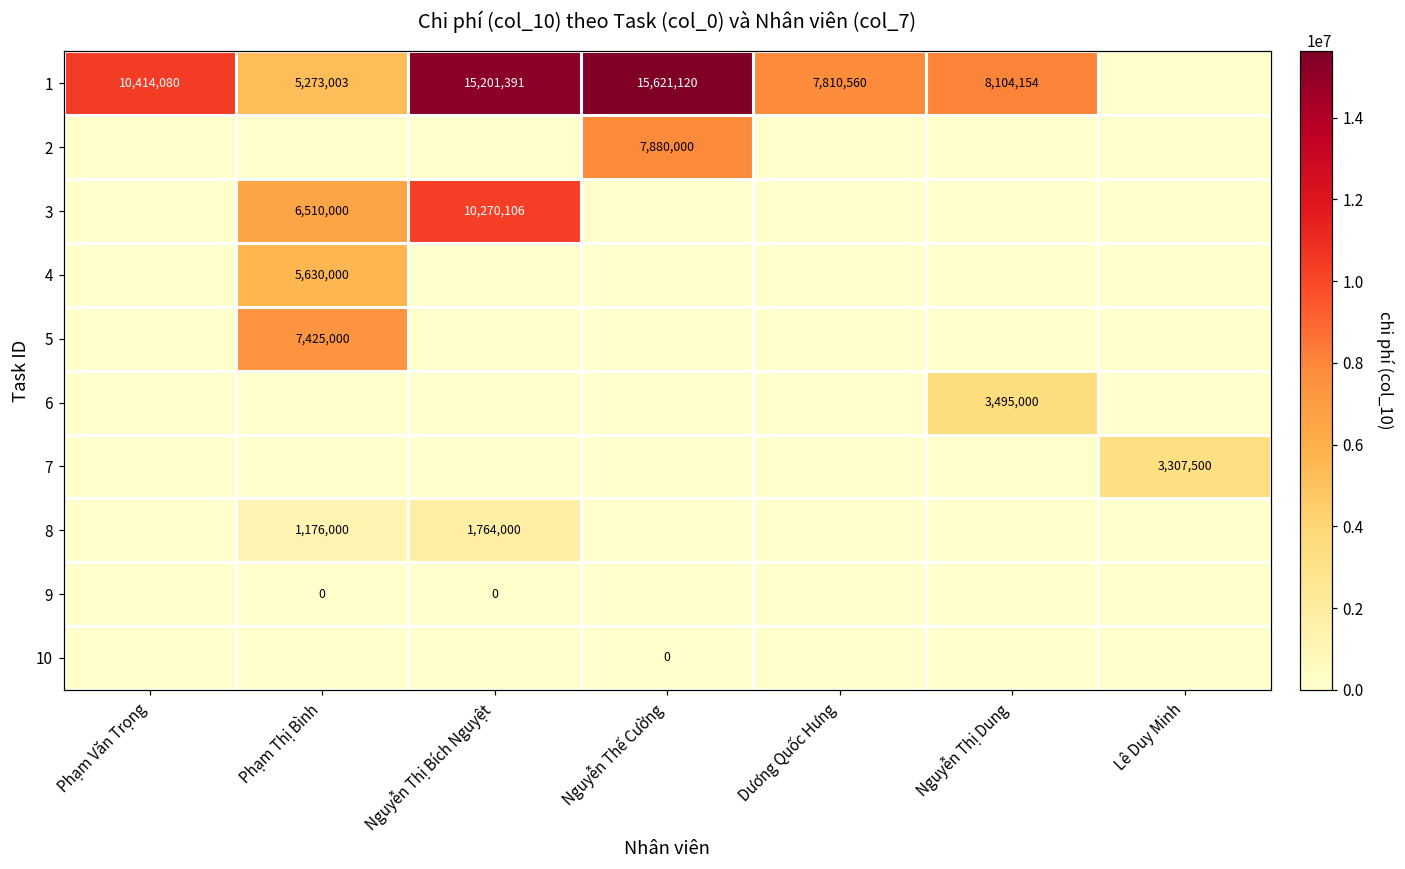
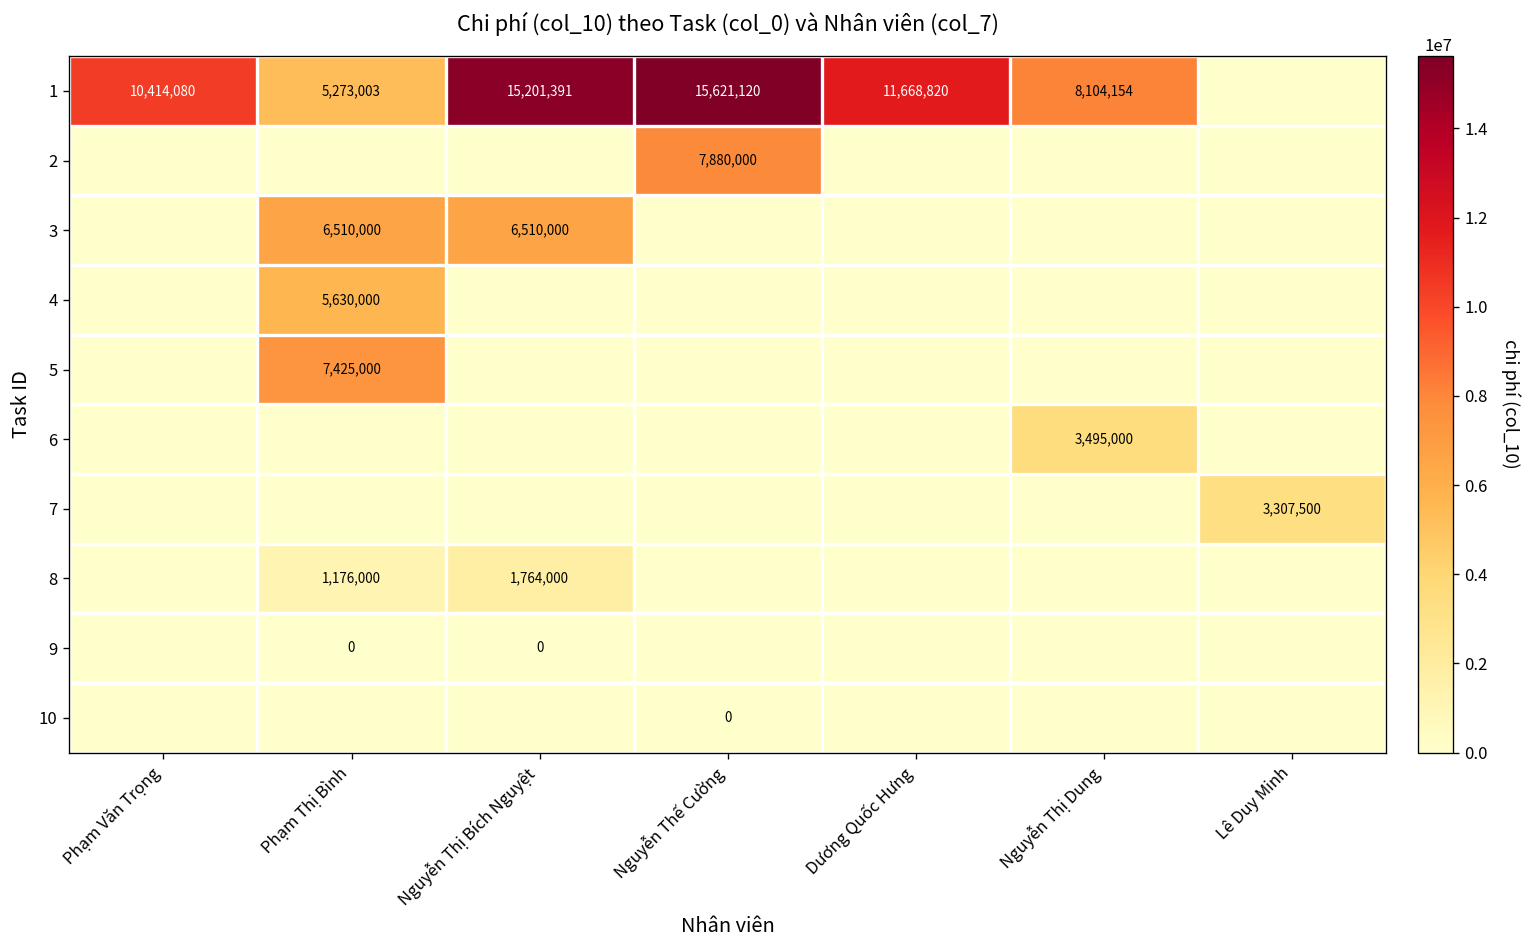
  {
    "1": {
      "Phạm Văn Trọng": "10,414,080",
      "Phạm Thị Bình": "5,273,003",
      "Nguyễn Thị Bích Nguyệt": "15,201,391",
      "Nguyễn Thế Cường": "15,621,120",
-     "Dương Quốc Hưng": "7,810,560",
+     "Dương Quốc Hưng": "11,668,820",
      "Nguyễn Thị Dung": "8,104,154"
    },
    "2": {
      "Nguyễn Thế Cường": "7,880,000"
    },
    "3": {
      "Phạm Thị Bình": "6,510,000",
-     "Nguyễn Thị Bích Nguyệt": "10,270,106"
+     "Nguyễn Thị Bích Nguyệt": "6,510,000"
    },
    "4": {
      "Phạm Thị Bình": "5,630,000"
    },
    "5": {
      "Phạm Thị Bình": "7,425,000"
    },
    "6": {
      "Nguyễn Thị Dung": "3,495,000"
    },
    "7": {
      "Lê Duy Minh": "3,307,500"
    },
    "8": {
      "Phạm Thị Bình": "1,176,000",
      "Nguyễn Thị Bích Nguyệt": "1,764,000"
    },
    "9": {
      "Phạm Thị Bình": "0",
      "Nguyễn Thị Bích Nguyệt": "0"
    },
    "10": {
      "Nguyễn Thế Cường": "0"
    }
  }
